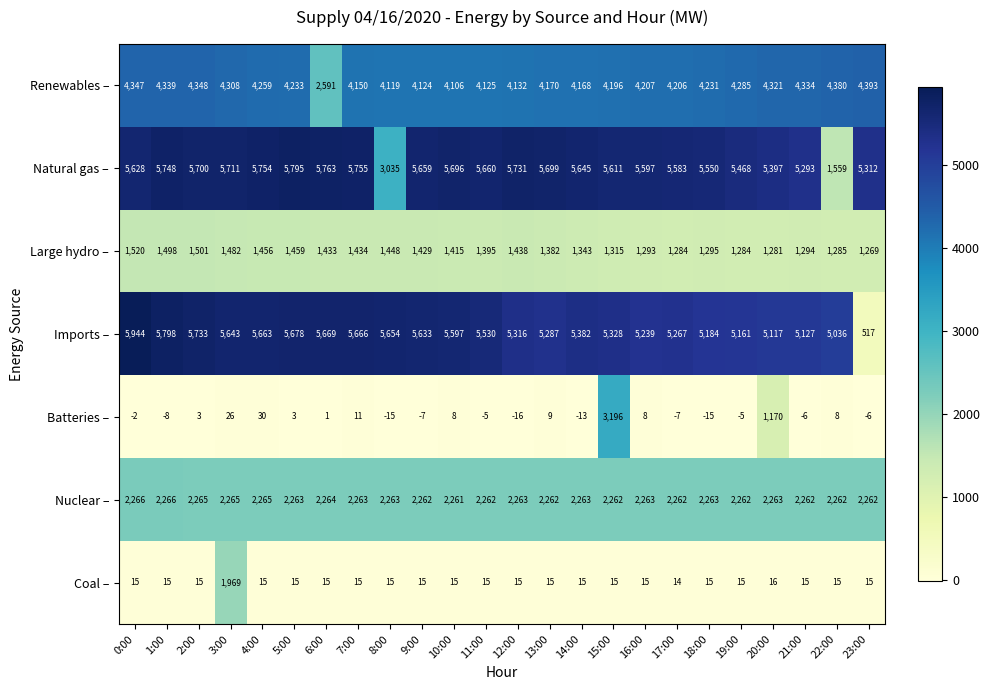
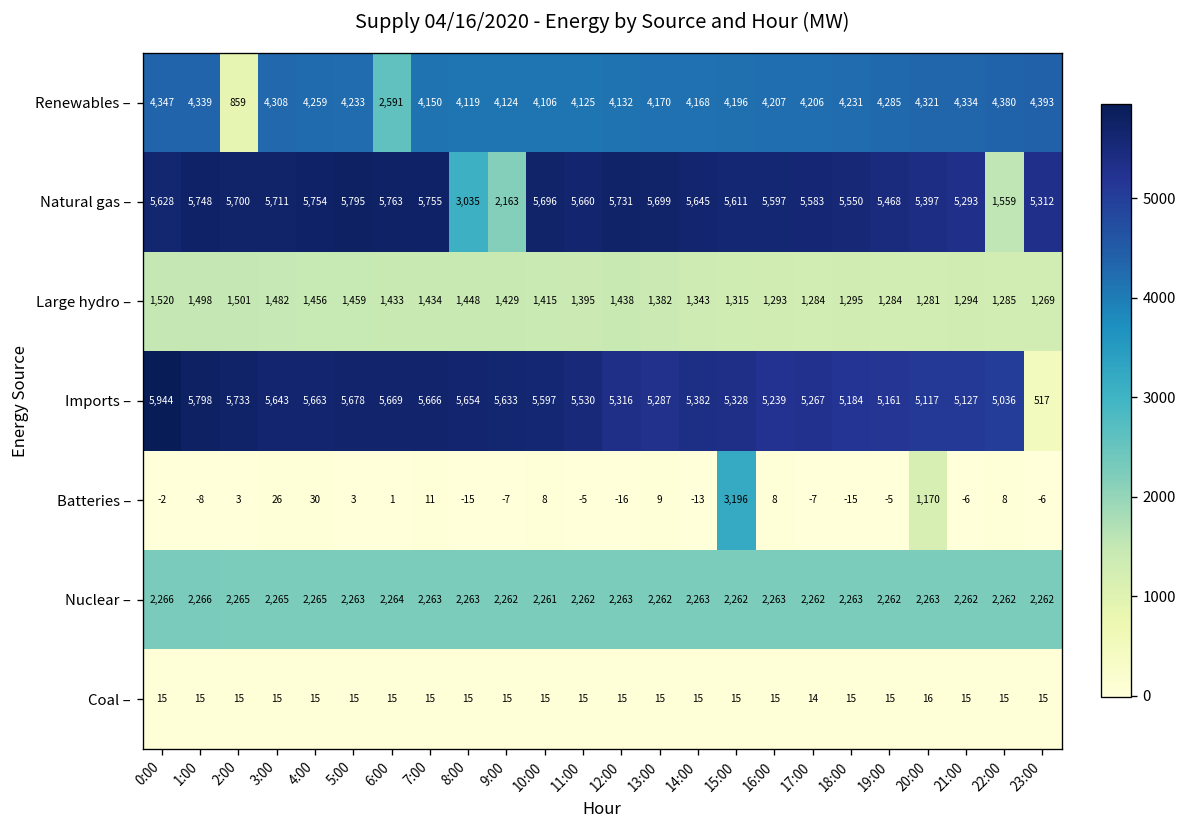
  {
    "Renewables –": {
      "0:00": "4,347",
      "1:00": "4,339",
-     "2:00": "4,348",
+     "2:00": "859",
      "3:00": "4,308",
      "4:00": "4,259",
      "5:00": "4,233",
      "6:00": "2,591",
      "7:00": "4,150",
      "8:00": "4,119",
      "9:00": "4,124",
      "10:00": "4,106",
      "11:00": "4,125",
      "12:00": "4,132",
      "13:00": "4,170",
      "14:00": "4,168",
      "15:00": "4,196",
      "16:00": "4,207",
      "17:00": "4,206",
      "18:00": "4,231",
      "19:00": "4,285",
      "20:00": "4,321",
      "21:00": "4,334",
      "22:00": "4,380",
      "23:00": "4,393"
    },
    "Natural gas –": {
      "0:00": "5,628",
      "1:00": "5,748",
      "2:00": "5,700",
      "3:00": "5,711",
      "4:00": "5,754",
      "5:00": "5,795",
      "6:00": "5,763",
      "7:00": "5,755",
      "8:00": "3,035",
-     "9:00": "5,659",
+     "9:00": "2,163",
      "10:00": "5,696",
      "11:00": "5,660",
      "12:00": "5,731",
      "13:00": "5,699",
      "14:00": "5,645",
      "15:00": "5,611",
      "16:00": "5,597",
      "17:00": "5,583",
      "18:00": "5,550",
      "19:00": "5,468",
      "20:00": "5,397",
      "21:00": "5,293",
      "22:00": "1,559",
      "23:00": "5,312"
    },
    "Large hydro –": {
      "0:00": "1,520",
      "1:00": "1,498",
      "2:00": "1,501",
      "3:00": "1,482",
      "4:00": "1,456",
      "5:00": "1,459",
      "6:00": "1,433",
      "7:00": "1,434",
      "8:00": "1,448",
      "9:00": "1,429",
      "10:00": "1,415",
      "11:00": "1,395",
      "12:00": "1,438",
      "13:00": "1,382",
      "14:00": "1,343",
      "15:00": "1,315",
      "16:00": "1,293",
      "17:00": "1,284",
      "18:00": "1,295",
      "19:00": "1,284",
      "20:00": "1,281",
      "21:00": "1,294",
      "22:00": "1,285",
      "23:00": "1,269"
    },
    "Imports –": {
      "0:00": "5,944",
      "1:00": "5,798",
      "2:00": "5,733",
      "3:00": "5,643",
      "4:00": "5,663",
      "5:00": "5,678",
      "6:00": "5,669",
      "7:00": "5,666",
      "8:00": "5,654",
      "9:00": "5,633",
      "10:00": "5,597",
      "11:00": "5,530",
      "12:00": "5,316",
      "13:00": "5,287",
      "14:00": "5,382",
      "15:00": "5,328",
      "16:00": "5,239",
      "17:00": "5,267",
      "18:00": "5,184",
      "19:00": "5,161",
      "20:00": "5,117",
      "21:00": "5,127",
      "22:00": "5,036",
      "23:00": "517"
    },
    "Batteries –": {
      "0:00": "-2",
      "1:00": "-8",
      "2:00": "3",
      "3:00": "26",
      "4:00": "30",
      "5:00": "3",
      "6:00": "1",
      "7:00": "11",
      "8:00": "-15",
      "9:00": "-7",
      "10:00": "8",
      "11:00": "-5",
      "12:00": "-16",
      "13:00": "9",
      "14:00": "-13",
      "15:00": "3,196",
      "16:00": "8",
      "17:00": "-7",
      "18:00": "-15",
      "19:00": "-5",
      "20:00": "1,170",
      "21:00": "-6",
      "22:00": "8",
      "23:00": "-6"
    },
    "Nuclear –": {
      "0:00": "2,266",
      "1:00": "2,266",
      "2:00": "2,265",
      "3:00": "2,265",
      "4:00": "2,265",
      "5:00": "2,263",
      "6:00": "2,264",
      "7:00": "2,263",
      "8:00": "2,263",
      "9:00": "2,262",
      "10:00": "2,261",
      "11:00": "2,262",
      "12:00": "2,263",
      "13:00": "2,262",
      "14:00": "2,263",
      "15:00": "2,262",
      "16:00": "2,263",
      "17:00": "2,262",
      "18:00": "2,263",
      "19:00": "2,262",
      "20:00": "2,263",
      "21:00": "2,262",
      "22:00": "2,262",
      "23:00": "2,262"
    },
    "Coal –": {
      "0:00": "15",
      "1:00": "15",
      "2:00": "15",
-     "3:00": "1,969",
+     "3:00": "15",
      "4:00": "15",
      "5:00": "15",
      "6:00": "15",
      "7:00": "15",
      "8:00": "15",
      "9:00": "15",
      "10:00": "15",
      "11:00": "15",
      "12:00": "15",
      "13:00": "15",
      "14:00": "15",
      "15:00": "15",
      "16:00": "15",
      "17:00": "14",
      "18:00": "15",
      "19:00": "15",
      "20:00": "16",
      "21:00": "15",
      "22:00": "15",
      "23:00": "15"
    }
  }
